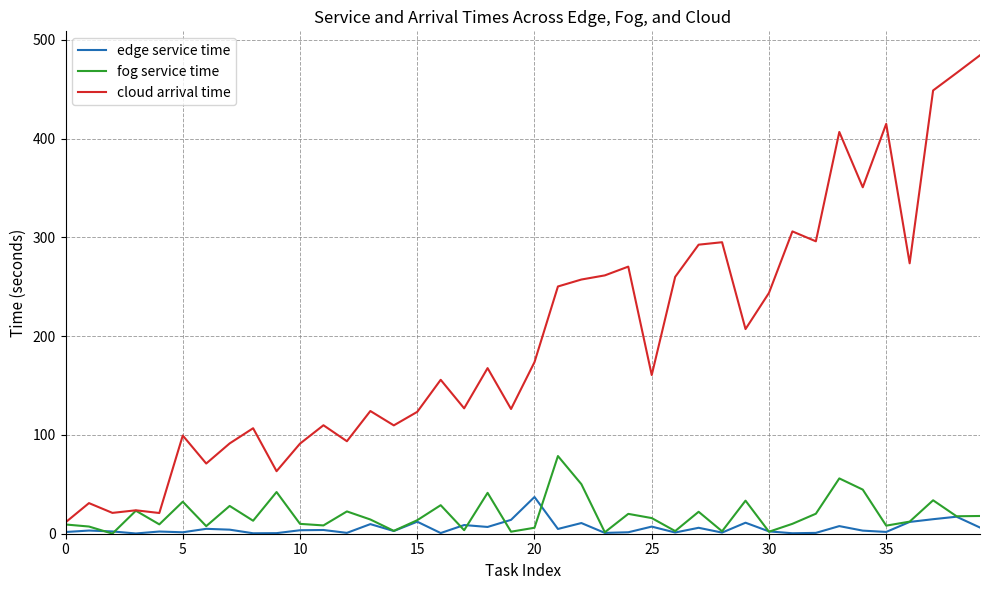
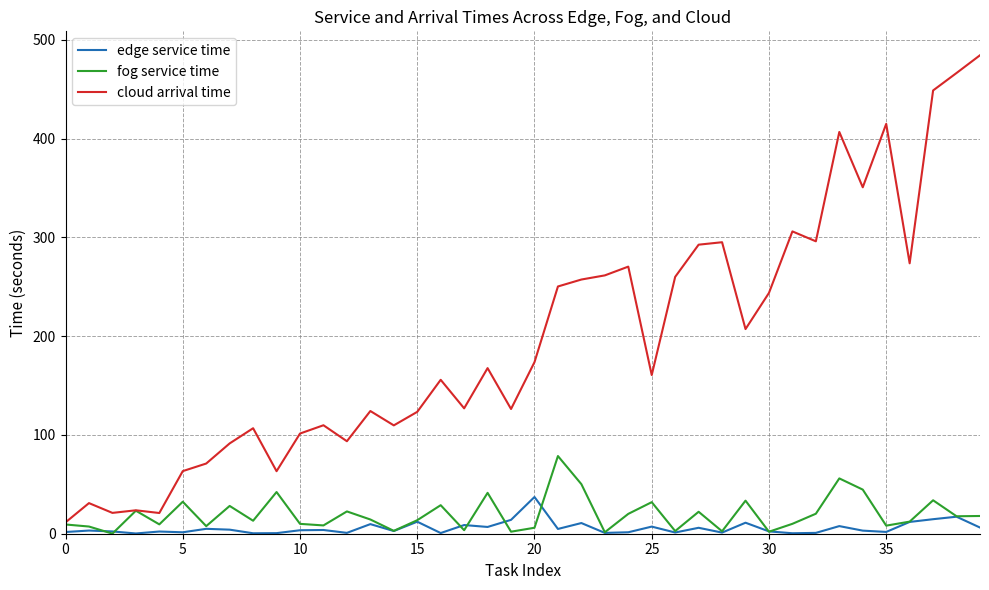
  {
    "edge service time": {
      "0": 0,
      "5": 0,
      "10": 0,
      "20": 40,
      "25": 10,
      "35": 0
    },
    "fog service time": {
      "5": 30,
      "10": 10,
      "20": 10,
-     "25": 20,
+     "25": 30,
      "35": 10
    },
    "cloud arrival time": {
-     "5": 100,
-     "10": 90,
+     "5": 60,
+     "10": 100,
      "15": 120,
      "20": 170,
      "25": 160,
      "30": 240,
      "35": 410
    }
  }
